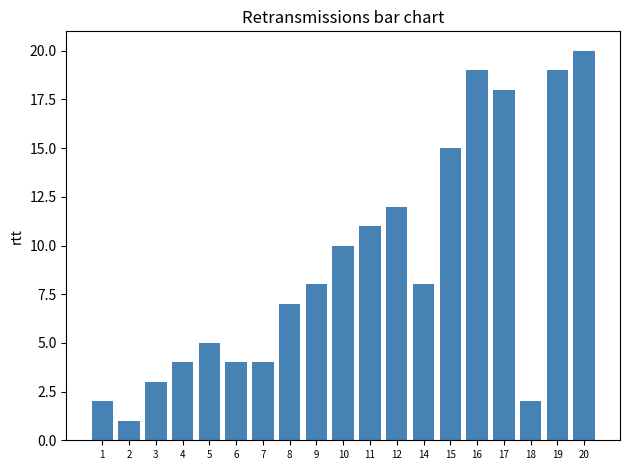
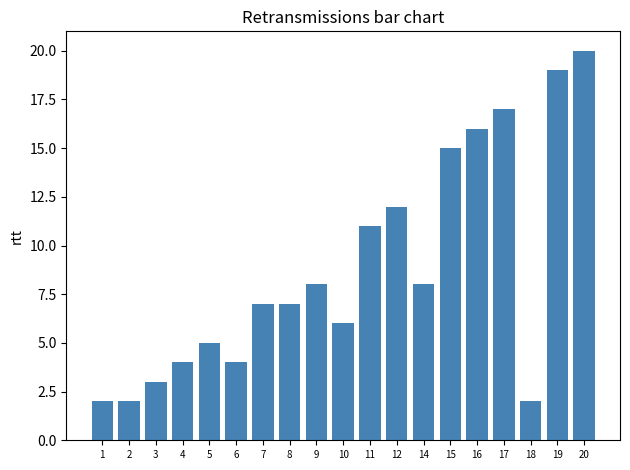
  {
    "1": 2,
-   "2": 1,
+   "2": 2,
    "3": 3,
    "4": 4,
    "5": 5,
    "6": 4,
-   "7": 4,
+   "7": 7,
    "8": 7,
    "9": 8,
-   "10": 10,
+   "10": 6,
    "11": 11,
    "12": 12,
    "14": 8,
    "15": 15,
-   "16": 19,
-   "17": 18,
+   "16": 16,
+   "17": 17,
    "18": 2,
    "19": 19,
    "20": 20
  }
